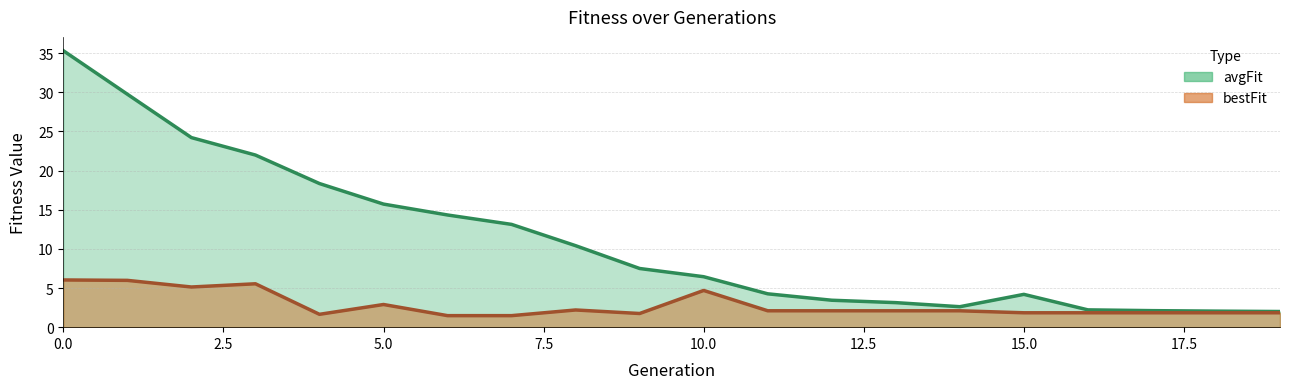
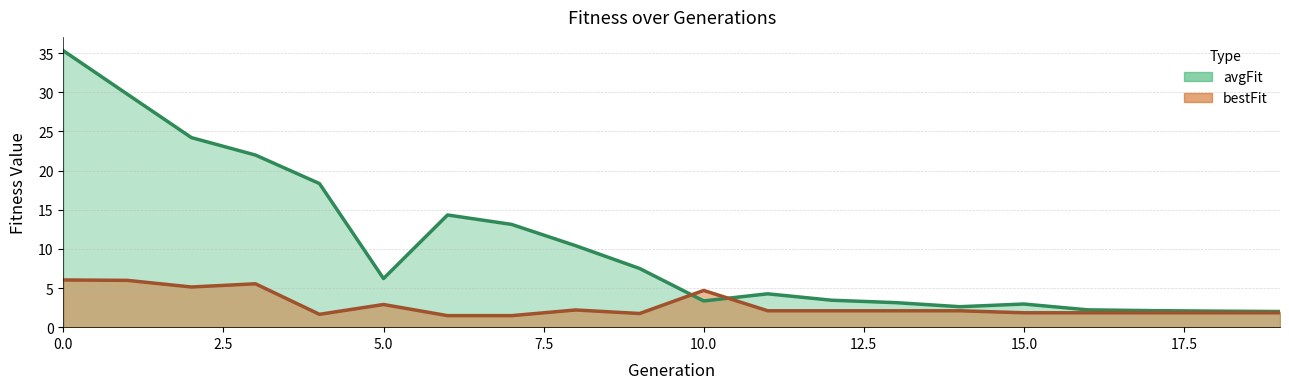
  {
    "avgFit": {
      "0.0": 35,
-     "5.0": 16,
-     "10.0": 6,
-     "15.0": 4
+     "5.0": 6,
+     "10.0": 3,
+     "15.0": 3
    },
    "bestFit": {
      "0.0": 6,
      "5.0": 3,
      "10.0": 5,
      "15.0": 2
    }
  }
